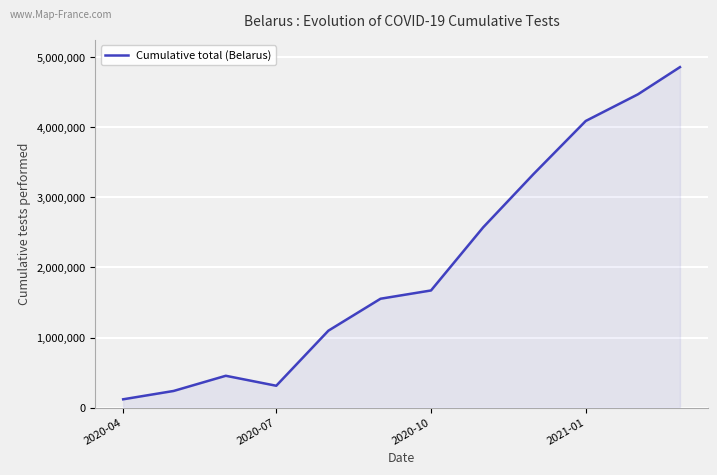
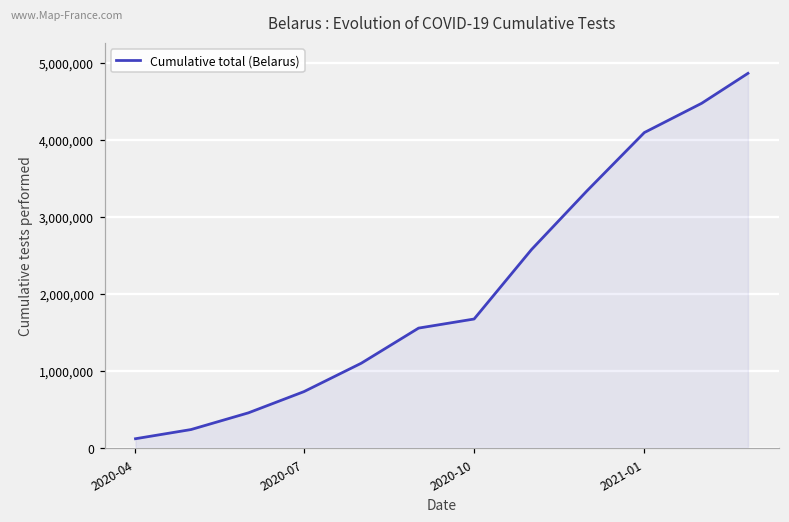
  {
    "2020-04": "100,000",
-   "2020-07": "300,000",
+   "2020-07": "700,000",
    "2020-10": "1,700,000",
    "2021-01": "4,100,000"
  }
